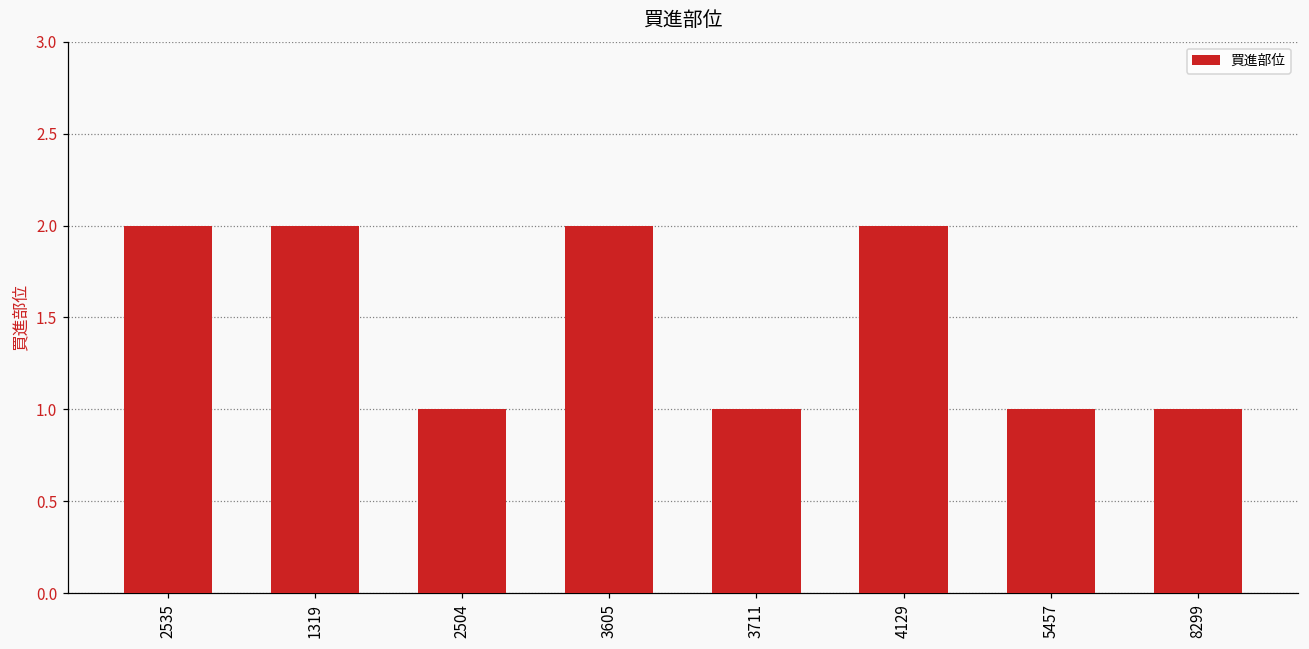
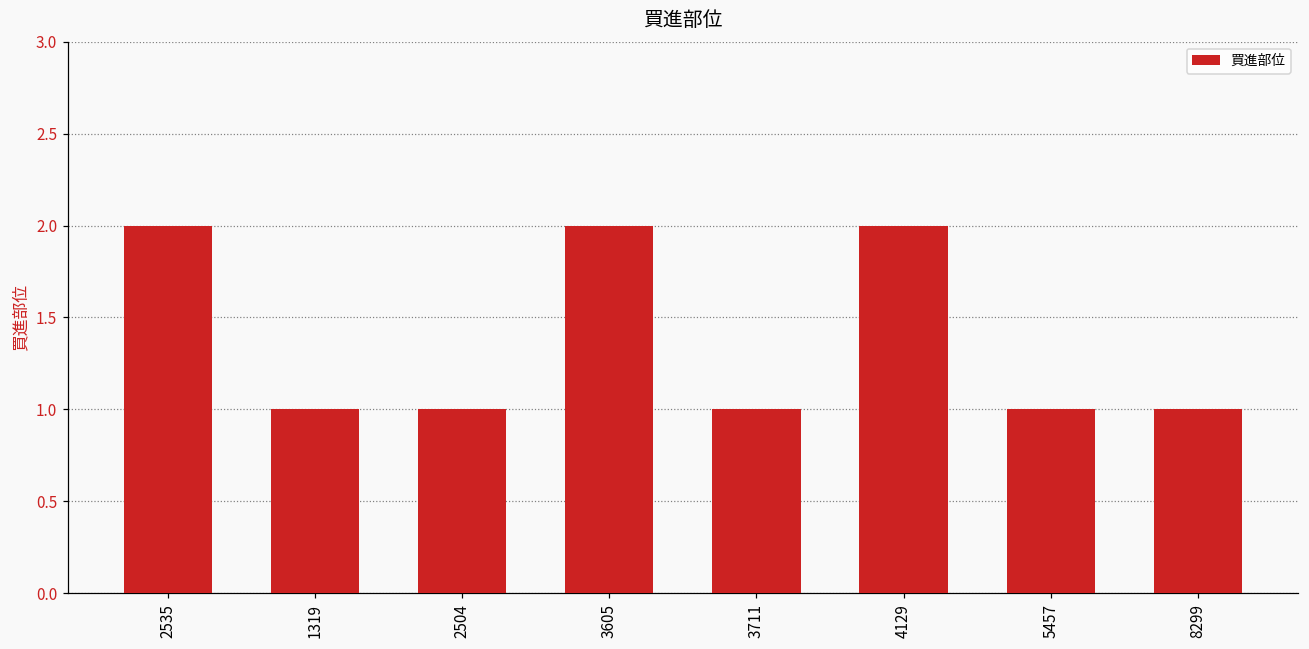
  {
    "2535": 2,
-   "1319": 2,
+   "1319": 1,
    "2504": 1,
    "3605": 2,
    "3711": 1,
    "4129": 2,
    "5457": 1,
    "8299": 1
  }
